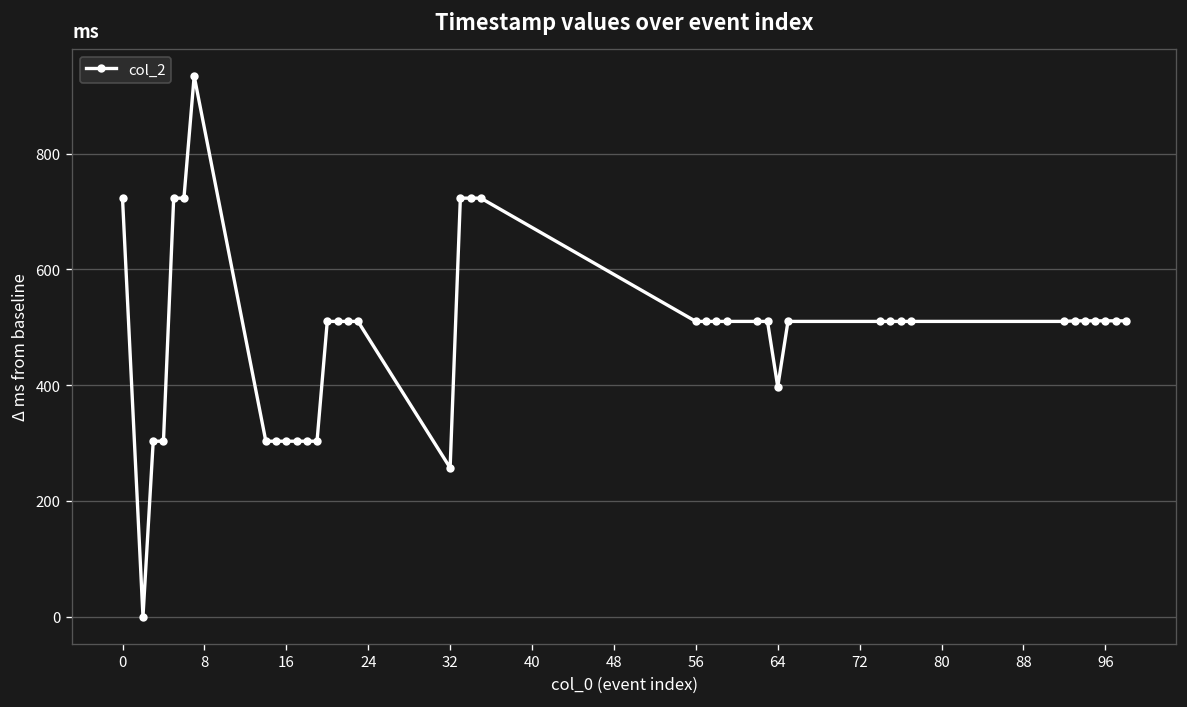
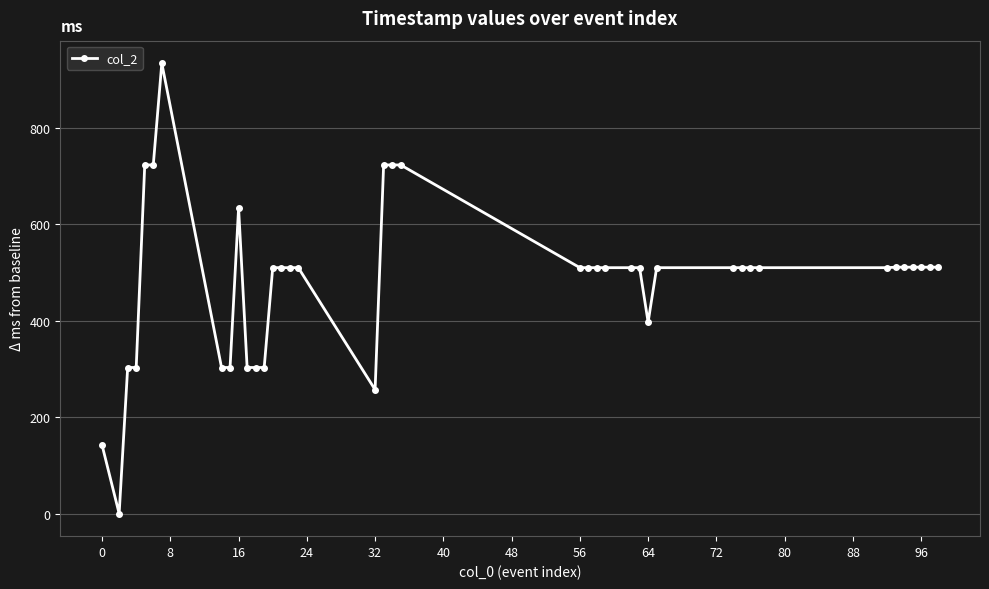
  {
-   "0": 720,
-   "16": 300,
+   "0": 140,
+   "16": 630,
    "32": 260,
    "56": 510,
    "64": 400,
    "96": 510
  }
